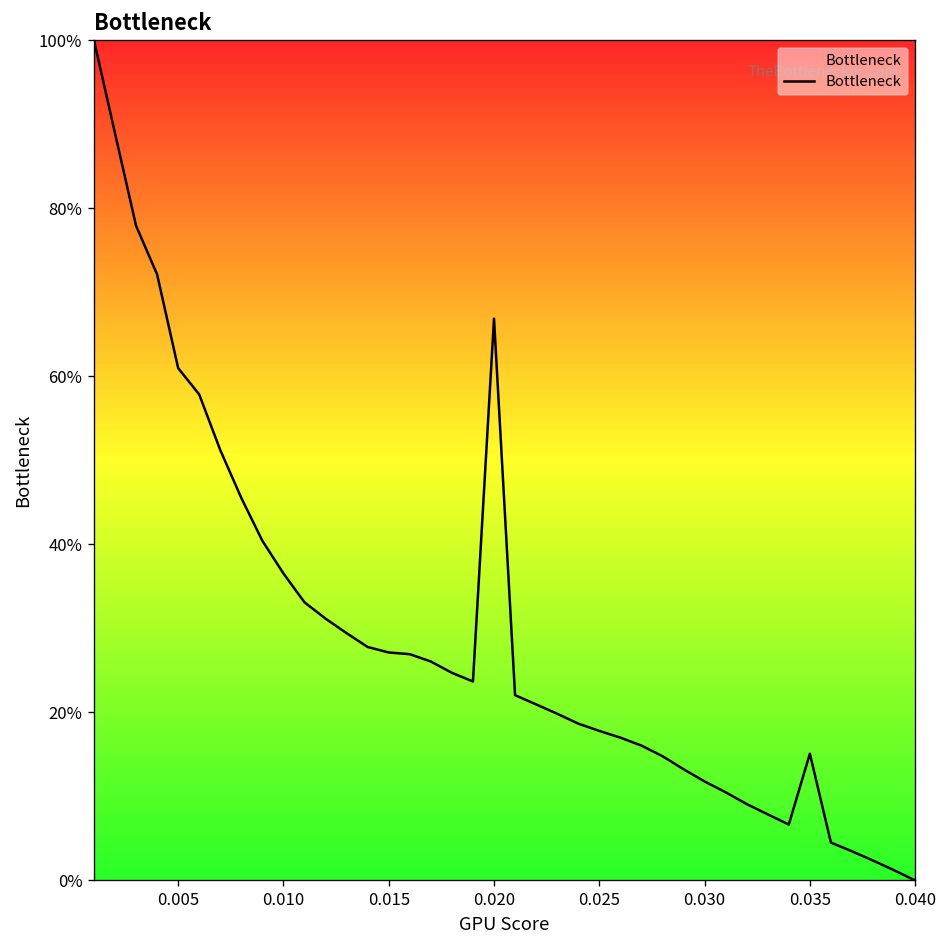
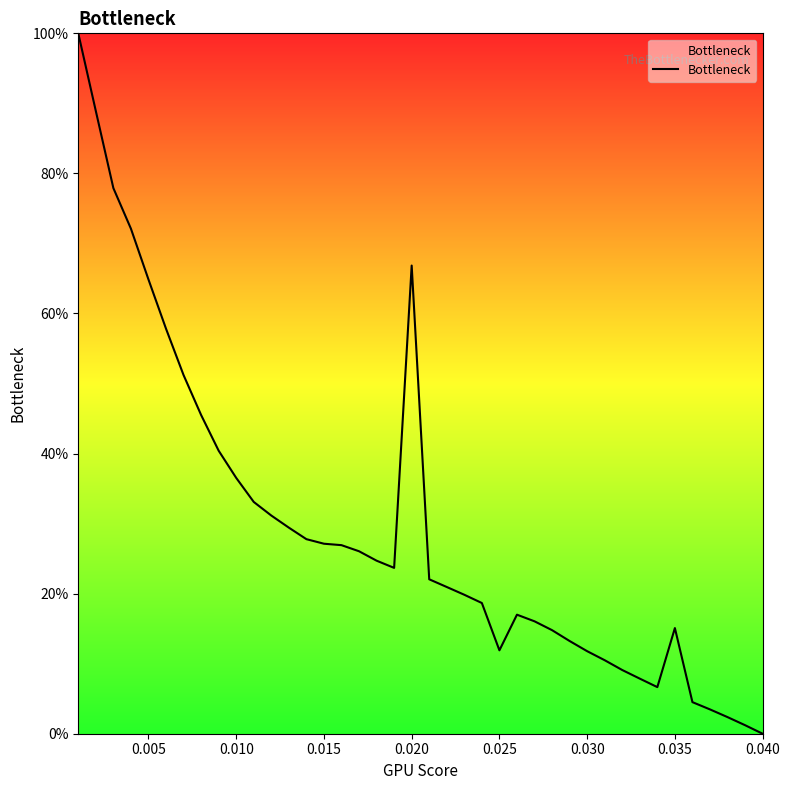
  {
-   "0.005": "61%",
+   "0.005": "65%",
    "0.010": "37%",
    "0.015": "27%",
    "0.020": "67%",
-   "0.025": "18%",
+   "0.025": "12%",
    "0.030": "12%",
    "0.035": "15%",
    "0.040": "0%"
  }
